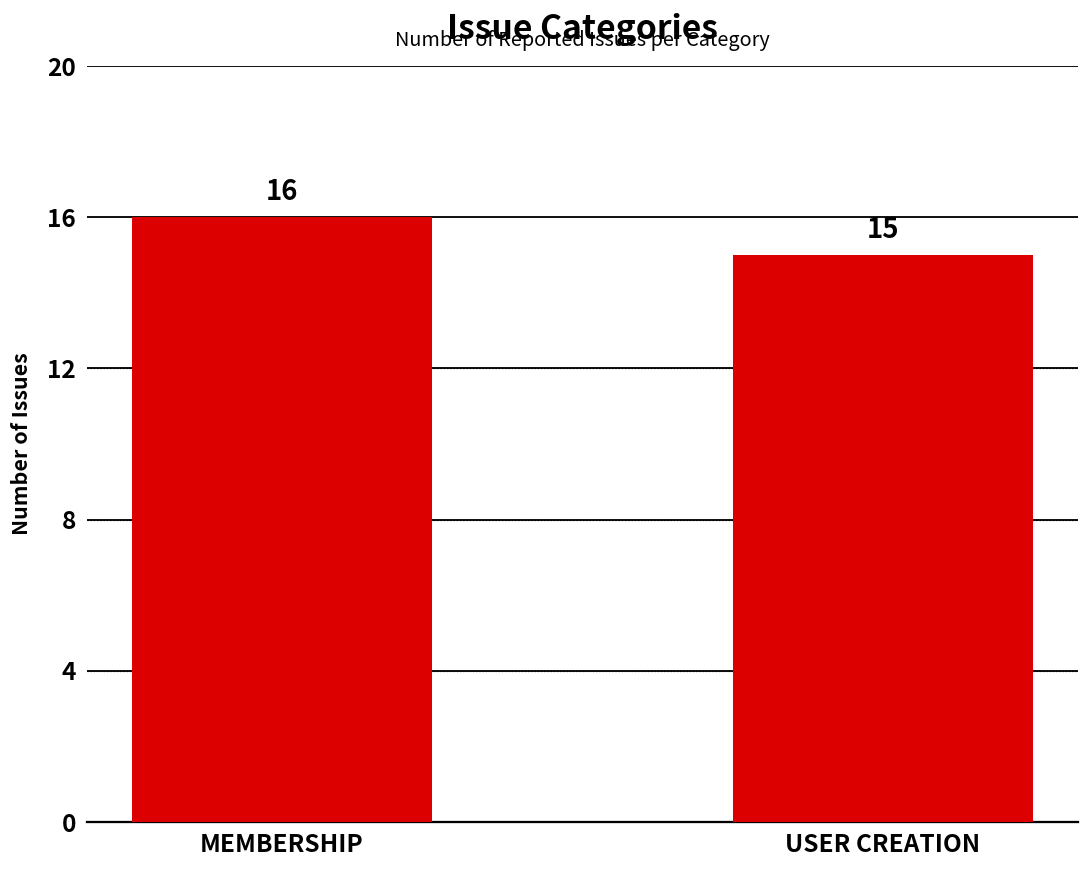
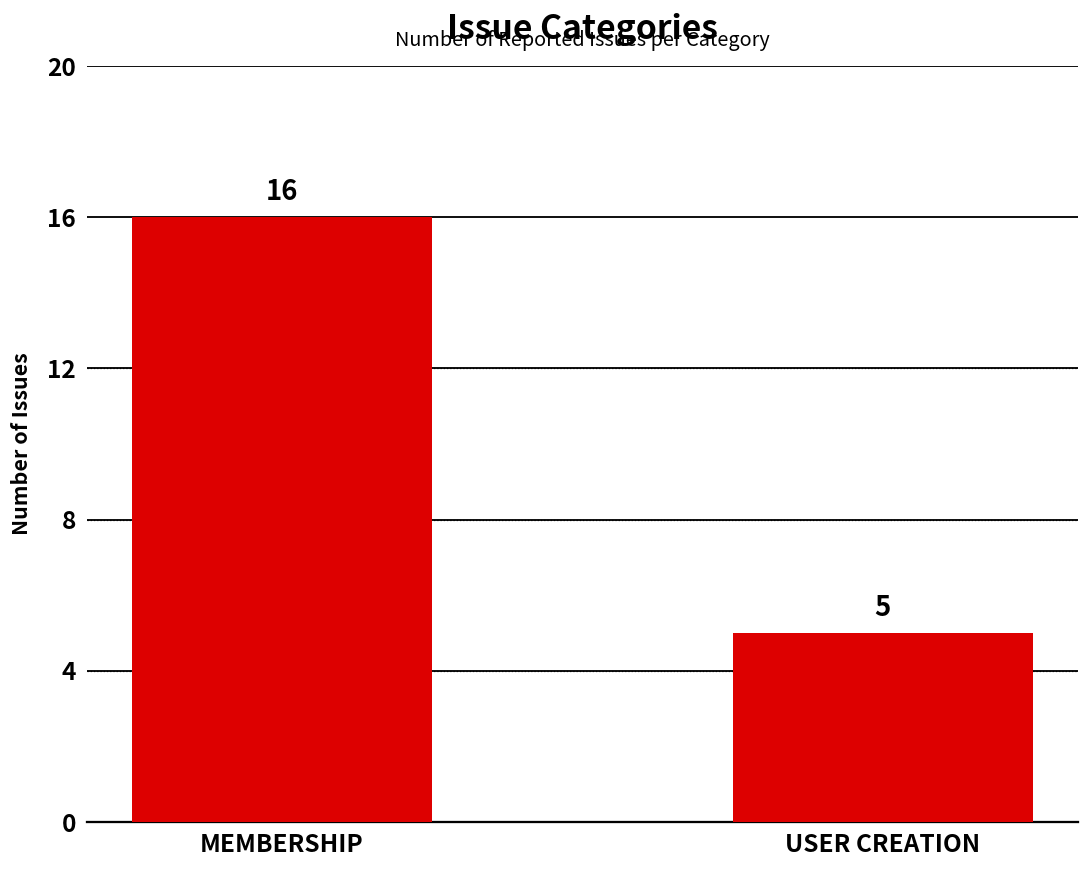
  {
    "MEMBERSHIP": 16,
-   "USER CREATION": 15
+   "USER CREATION": 5
  }
